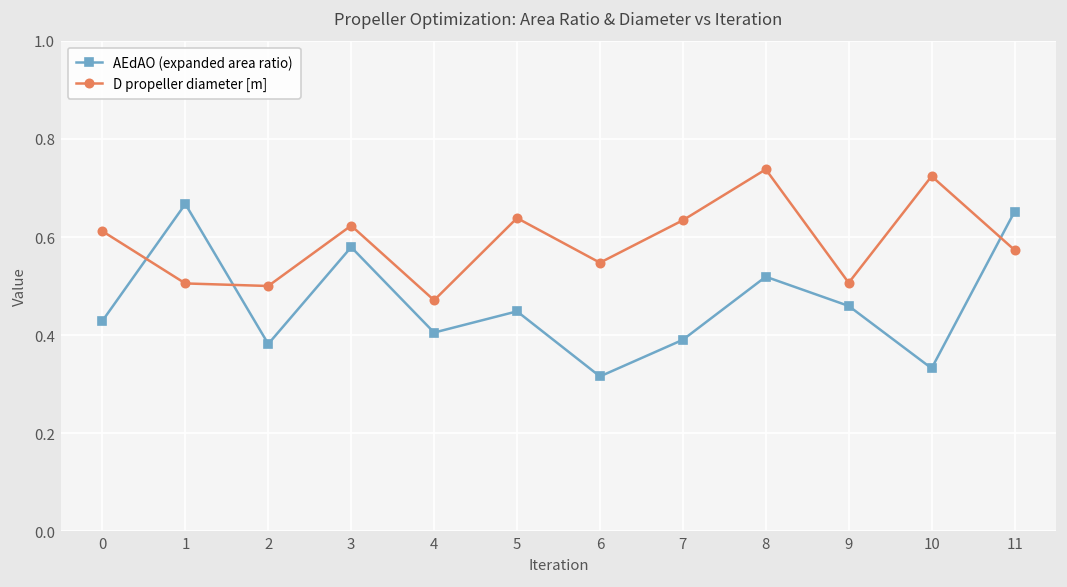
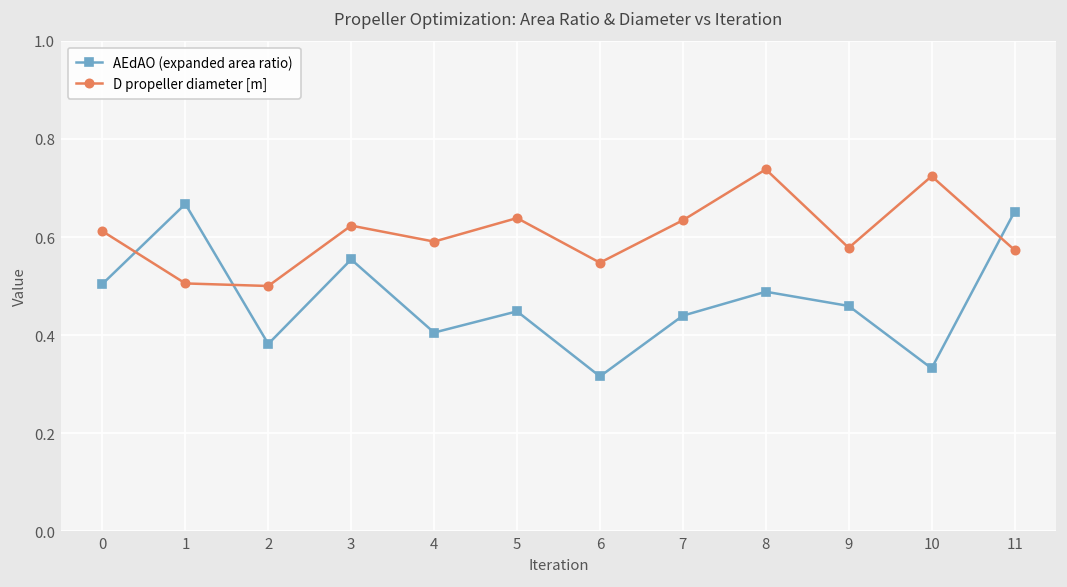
  {
    "AEdAO (expanded area ratio)": {
-     "0": 0.43,
+     "0": 0.50,
      "1": 0.67,
      "2": 0.38,
-     "3": 0.58,
+     "3": 0.55,
      "4": 0.41,
      "5": 0.45,
      "6": 0.32,
-     "7": 0.39,
-     "8": 0.52,
+     "7": 0.44,
+     "8": 0.49,
      "9": 0.46,
      "10": 0.33,
      "11": 0.65
    },
    "D propeller diameter [m]": {
      "0": 0.61,
      "1": 0.51,
      "2": 0.50,
      "3": 0.62,
-     "4": 0.47,
+     "4": 0.59,
      "5": 0.64,
      "6": 0.55,
      "7": 0.63,
      "8": 0.74,
-     "9": 0.51,
+     "9": 0.58,
      "10": 0.72,
      "11": 0.57
    }
  }
